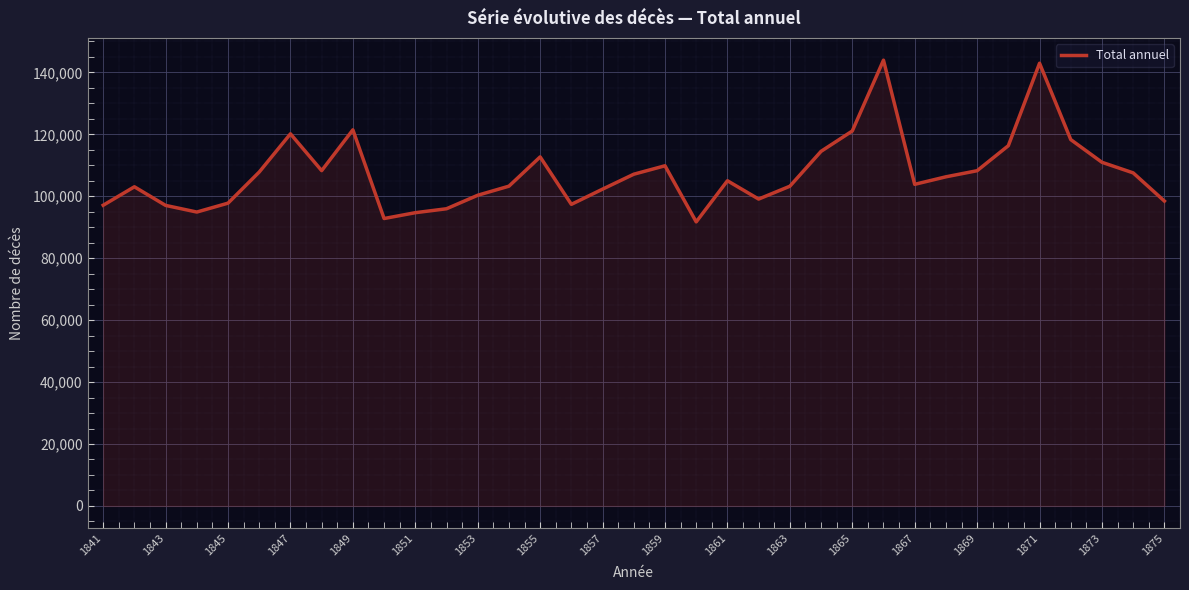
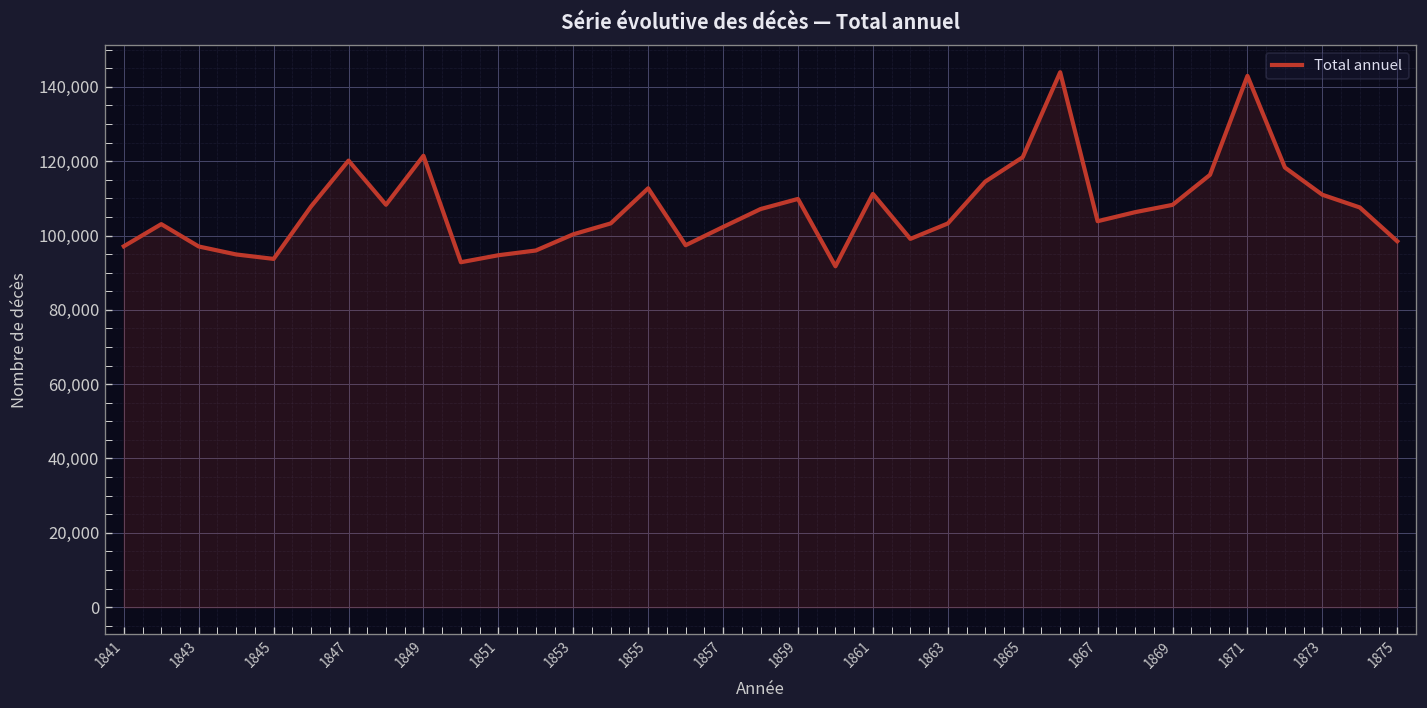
  {
    "1841": "97,000",
    "1843": "97,000",
-   "1845": "98,000",
+   "1845": "94,000",
    "1847": "120,000",
    "1849": "121,000",
    "1851": "95,000",
    "1853": "100,000",
    "1855": "113,000",
    "1857": "102,000",
    "1859": "110,000",
-   "1861": "105,000",
+   "1861": "111,000",
    "1863": "103,000",
    "1865": "121,000",
    "1867": "104,000",
    "1869": "108,000",
    "1871": "143,000",
    "1873": "111,000",
    "1875": "98,000"
  }
